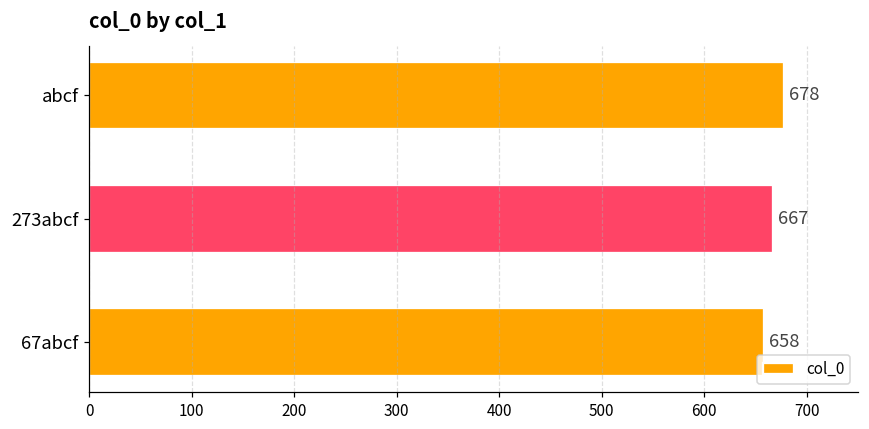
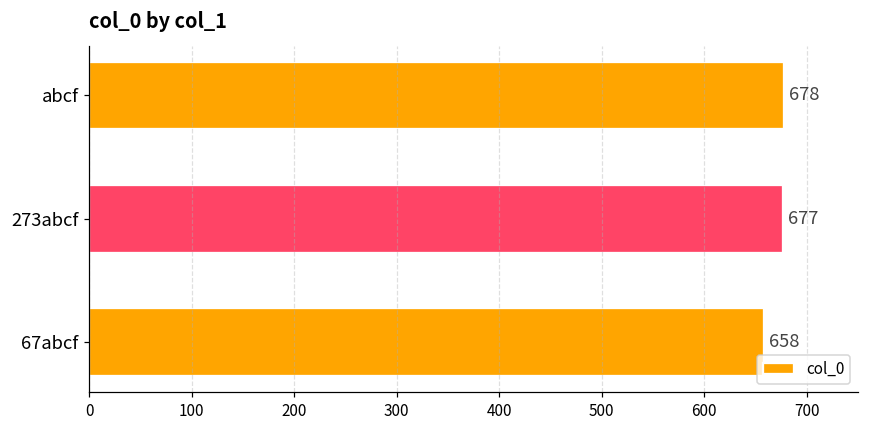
  {
    "abcf": 678,
-   "273abcf": 667,
+   "273abcf": 677,
    "67abcf": 658
  }
